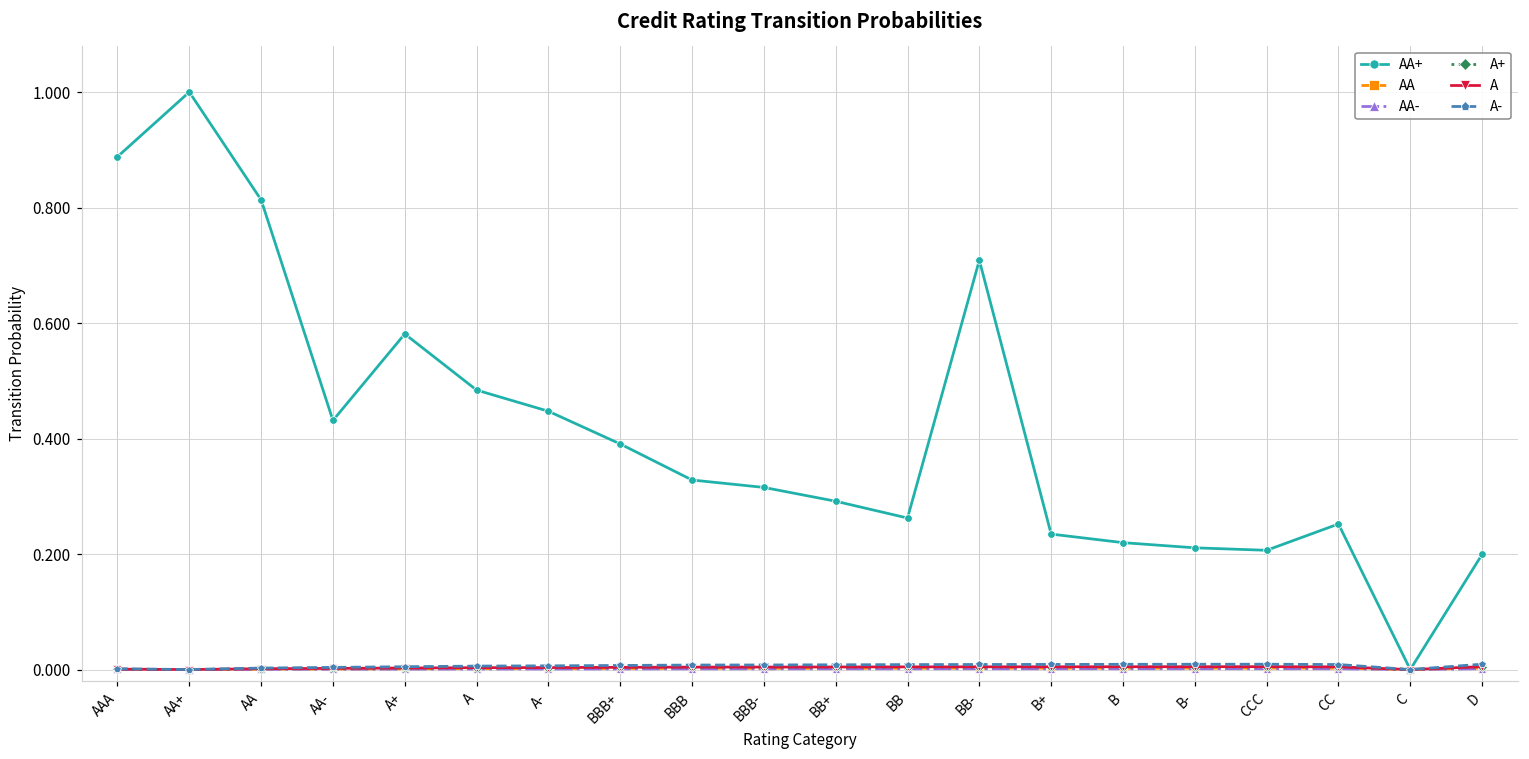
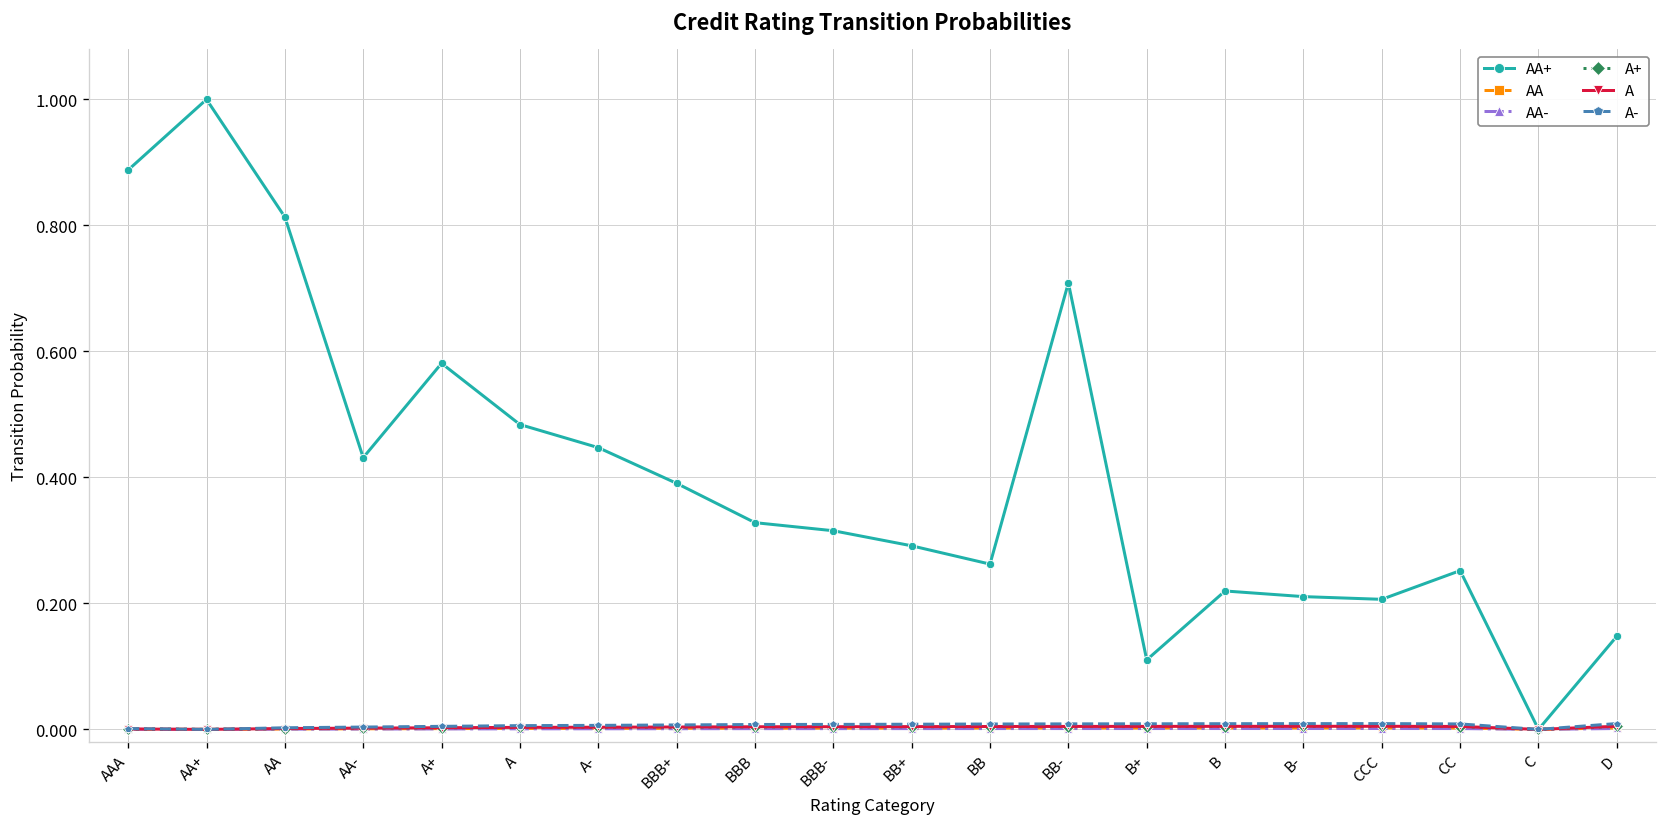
  {
    "AA+": {
      "AAA": 0.89,
      "AA+": 1.00,
      "AA": 0.81,
      "AA-": 0.43,
      "A+": 0.58,
      "A": 0.48,
      "A-": 0.45,
      "BBB+": 0.39,
      "BBB": 0.33,
      "BBB-": 0.32,
      "BB+": 0.29,
      "BB": 0.26,
      "BB-": 0.71,
-     "B+": 0.23,
+     "B+": 0.11,
      "B": 0.22,
      "B-": 0.21,
      "CCC": 0.21,
      "CC": 0.25,
-     "D": 0.20
+     "D": 0.15
    }
  }
